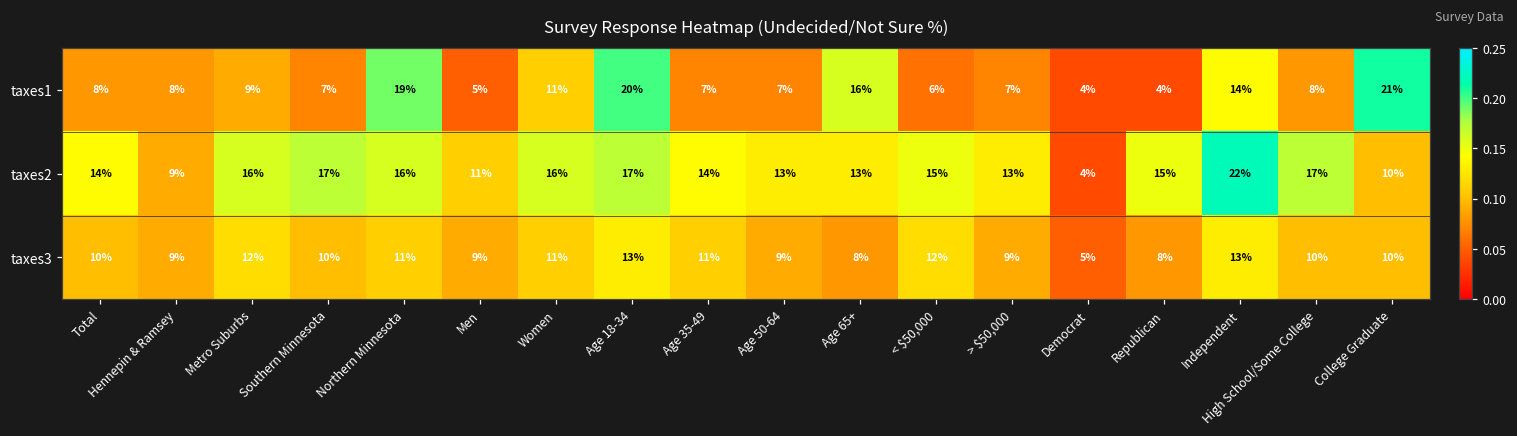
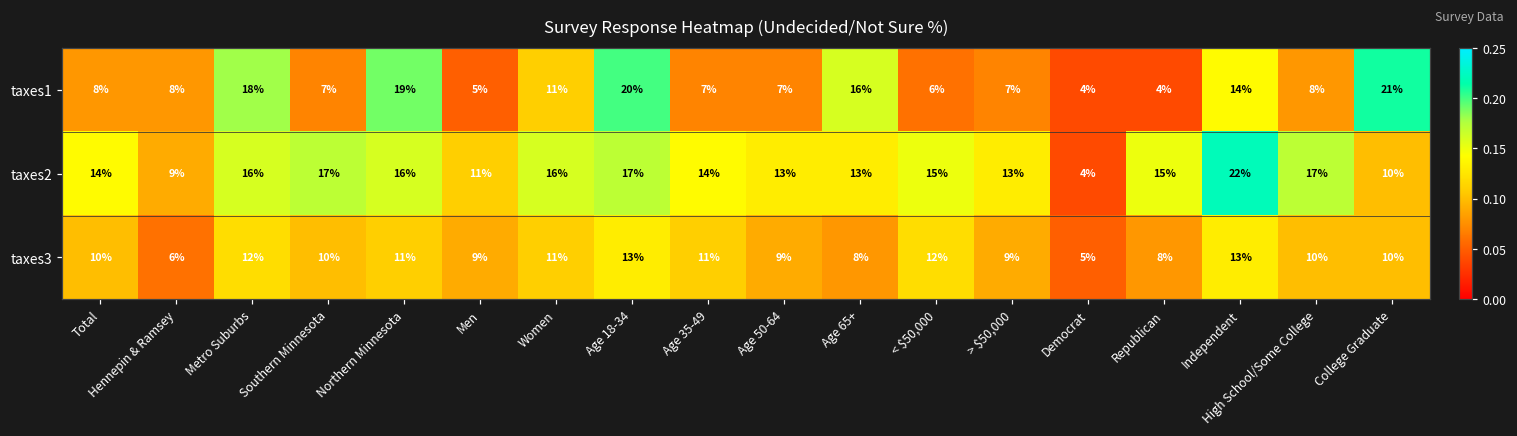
  {
    "taxes1": {
      "Total": "8%",
      "Hennepin & Ramsey": "8%",
-     "Metro Suburbs": "9%",
+     "Metro Suburbs": "18%",
      "Southern Minnesota": "7%",
      "Northern Minnesota": "19%",
      "Men": "5%",
      "Women": "11%",
      "Age 18-34": "20%",
      "Age 35-49": "7%",
      "Age 50-64": "7%",
      "Age 65+": "16%",
      "< $50,000": "6%",
      "> $50,000": "7%",
      "Democrat": "4%",
      "Republican": "4%",
      "Independent": "14%",
      "High School/Some College": "8%",
      "College Graduate": "21%"
    },
    "taxes2": {
      "Total": "14%",
      "Hennepin & Ramsey": "9%",
      "Metro Suburbs": "16%",
      "Southern Minnesota": "17%",
      "Northern Minnesota": "16%",
      "Men": "11%",
      "Women": "16%",
      "Age 18-34": "17%",
      "Age 35-49": "14%",
      "Age 50-64": "13%",
      "Age 65+": "13%",
      "< $50,000": "15%",
      "> $50,000": "13%",
      "Democrat": "4%",
      "Republican": "15%",
      "Independent": "22%",
      "High School/Some College": "17%",
      "College Graduate": "10%"
    },
    "taxes3": {
      "Total": "10%",
-     "Hennepin & Ramsey": "9%",
+     "Hennepin & Ramsey": "6%",
      "Metro Suburbs": "12%",
      "Southern Minnesota": "10%",
      "Northern Minnesota": "11%",
      "Men": "9%",
      "Women": "11%",
      "Age 18-34": "13%",
      "Age 35-49": "11%",
      "Age 50-64": "9%",
      "Age 65+": "8%",
      "< $50,000": "12%",
      "> $50,000": "9%",
      "Democrat": "5%",
      "Republican": "8%",
      "Independent": "13%",
      "High School/Some College": "10%",
      "College Graduate": "10%"
    }
  }
